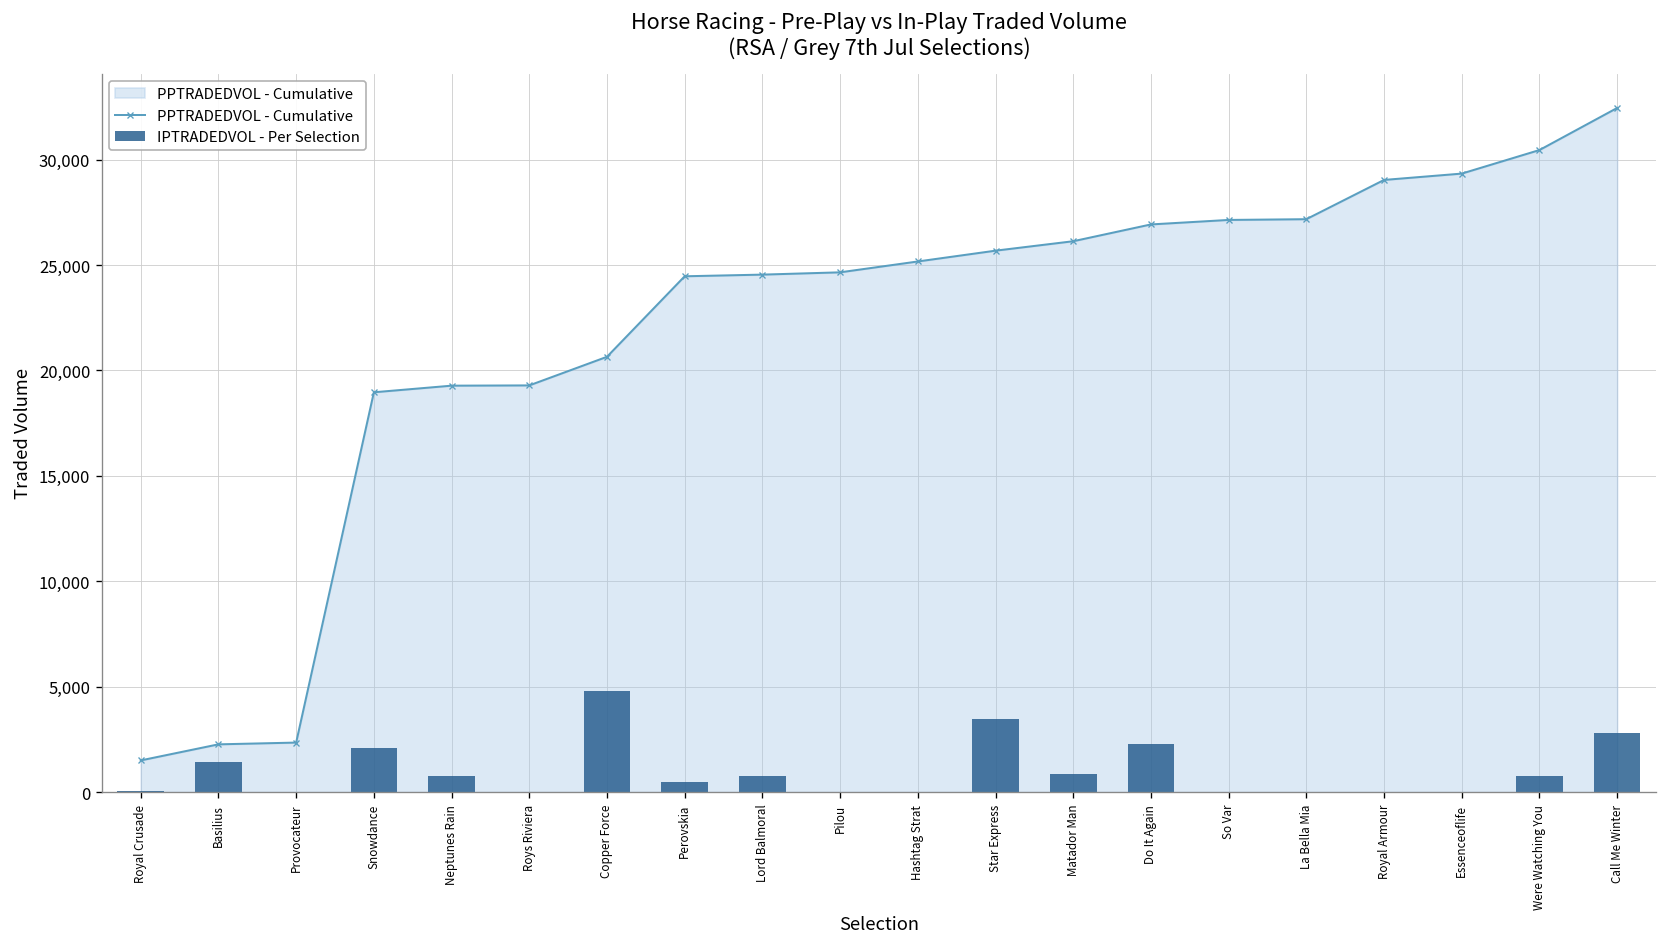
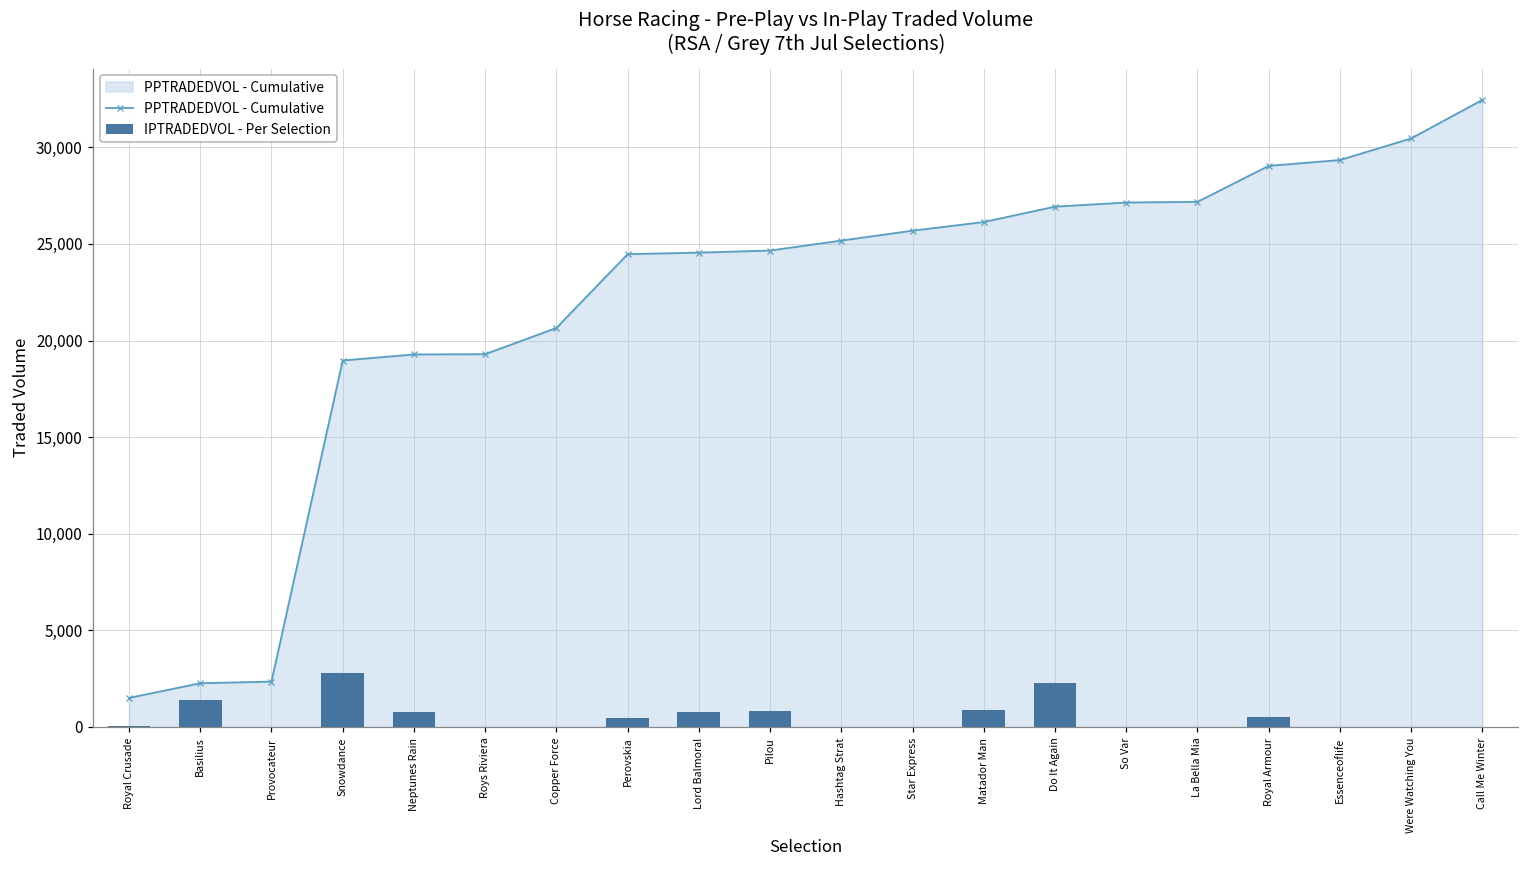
  {
    "IPTRADEDVOL - Per Selection": {
      "Basilius": "1,400",
-     "Snowdance": "2,100",
+     "Snowdance": "2,800",
      "Neptunes Rain": "800",
-     "Copper Force": "4,800",
+     "Copper Force": "0",
      "Perovskia": "500",
      "Lord Balmoral": "800",
-     "Pilou": "0",
-     "Star Express": "3,500",
+     "Pilou": "800",
+     "Star Express": "0",
      "Matador Man": "900",
      "Do It Again": "2,300",
      "So Var": "0",
      "La Bella Mia": "0",
-     "Royal Armour": "0",
+     "Royal Armour": "500",
      "Essenceoflife": "0",
-     "Were Watching You": "800",
-     "Call Me Winter": "2,800"
+     "Were Watching You": "0",
+     "Call Me Winter": "0"
    }
  }
